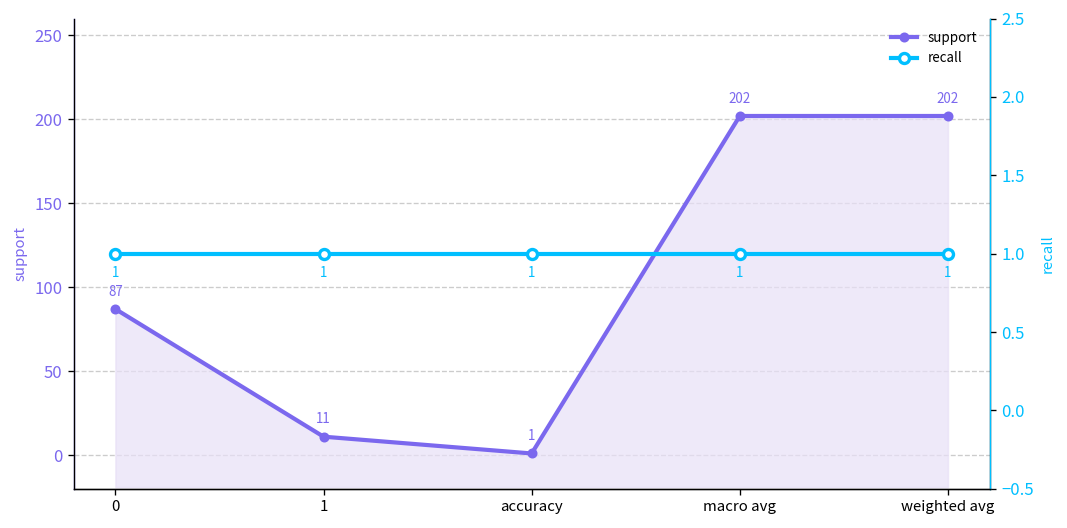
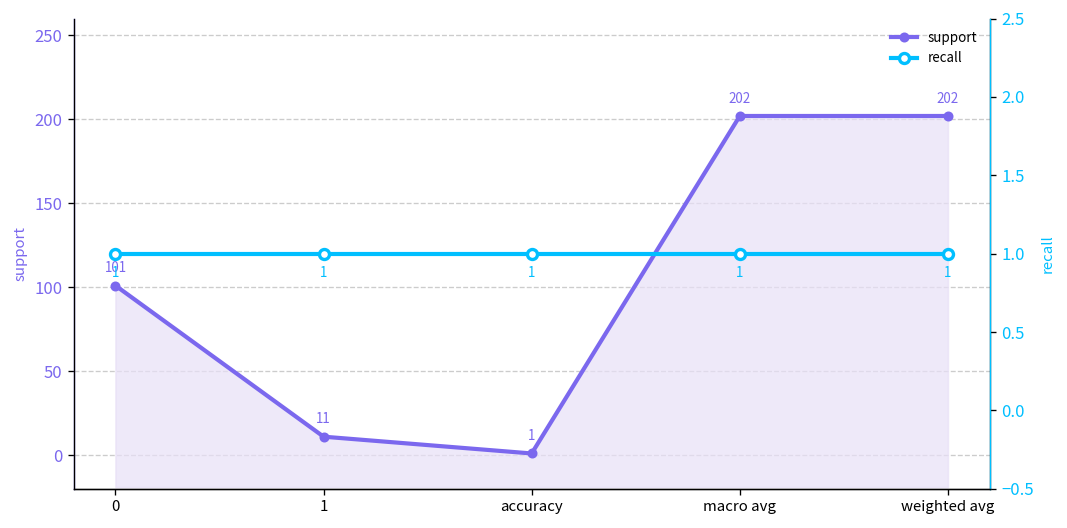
  {
    "support": {
-     "0": 87,
+     "0": 101,
      "1": 11,
      "accuracy": 1,
      "macro avg": 202,
      "weighted avg": 202
    },
    "recall": {
      "0": 1,
      "1": 1,
      "accuracy": 1,
      "macro avg": 1,
      "weighted avg": 1
    }
  }
